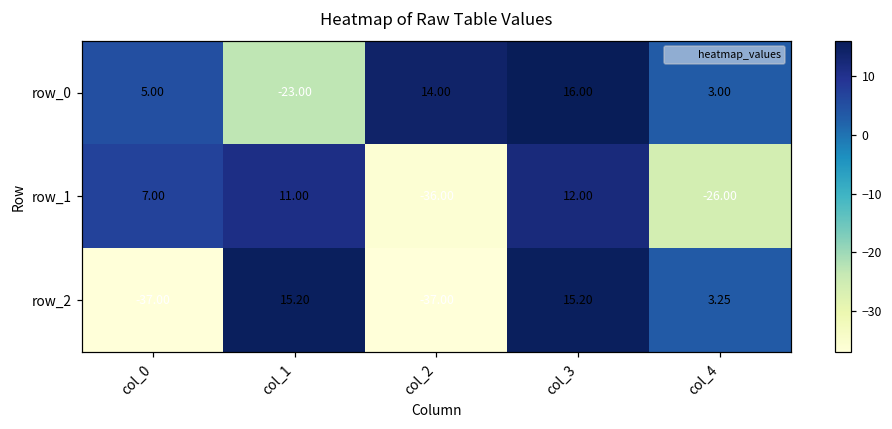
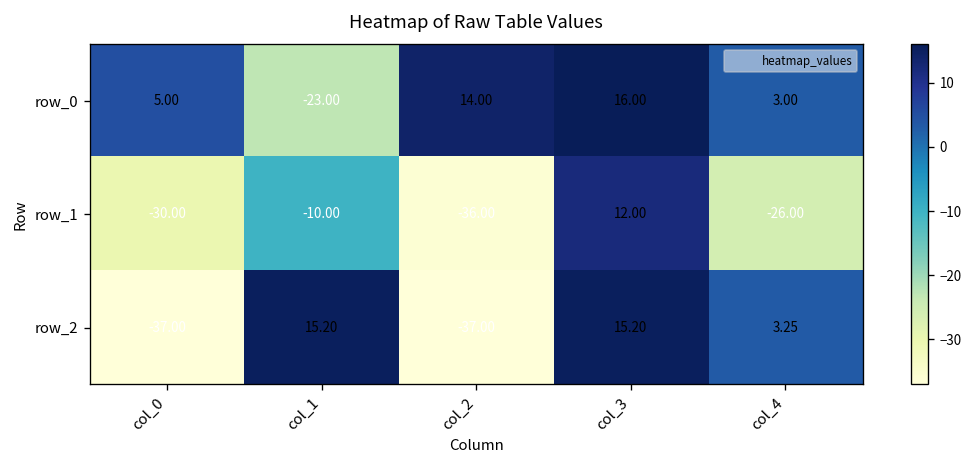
  {
    "row_0": {
      "col_0": 5.00,
      "col_1": -23.00,
      "col_2": 14.00,
      "col_3": 16.00,
      "col_4": 3.00
    },
    "row_1": {
-     "col_0": 7.00,
-     "col_1": 11.00,
+     "col_0": -30.00,
+     "col_1": -10.00,
      "col_3": 12.00,
      "col_4": -26.00
    },
    "row_2": {
      "col_1": 15.20,
      "col_3": 15.20,
      "col_4": 3.25
    }
  }
